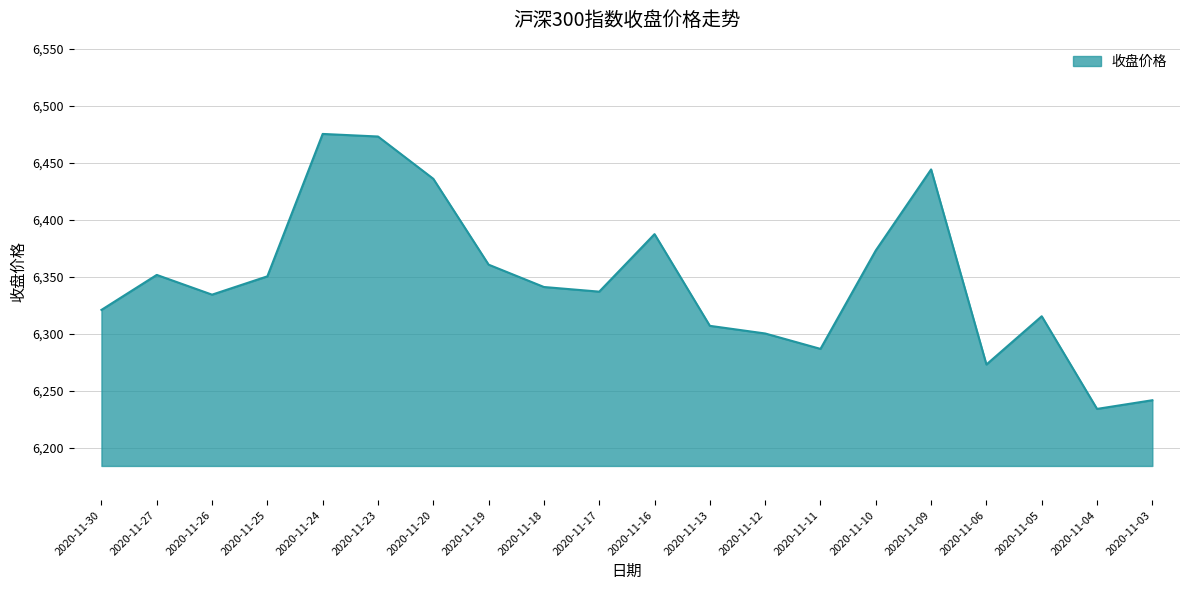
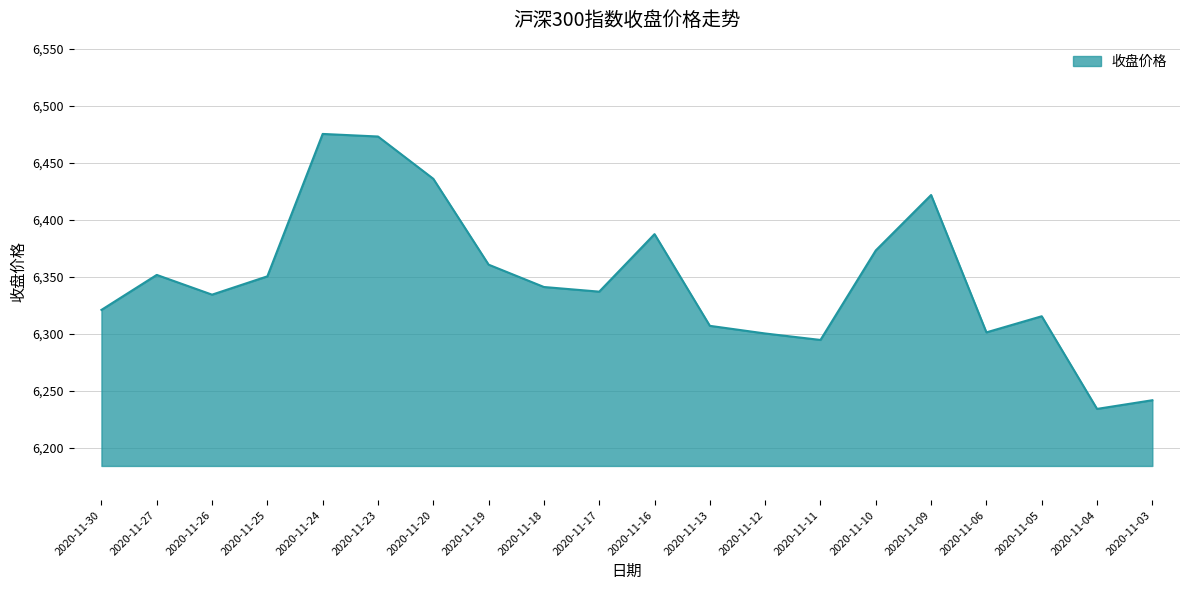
  {
    "2020-11-30": "6,321",
    "2020-11-27": "6,352",
    "2020-11-26": "6,334",
    "2020-11-25": "6,350",
    "2020-11-24": "6,475",
    "2020-11-23": "6,473",
    "2020-11-20": "6,436",
    "2020-11-19": "6,361",
    "2020-11-18": "6,341",
    "2020-11-17": "6,337",
    "2020-11-16": "6,387",
    "2020-11-13": "6,307",
    "2020-11-12": "6,300",
-   "2020-11-11": "6,287",
+   "2020-11-11": "6,295",
    "2020-11-10": "6,373",
-   "2020-11-09": "6,444",
-   "2020-11-06": "6,273",
+   "2020-11-09": "6,422",
+   "2020-11-06": "6,301",
    "2020-11-05": "6,315",
    "2020-11-04": "6,234",
    "2020-11-03": "6,242"
  }
